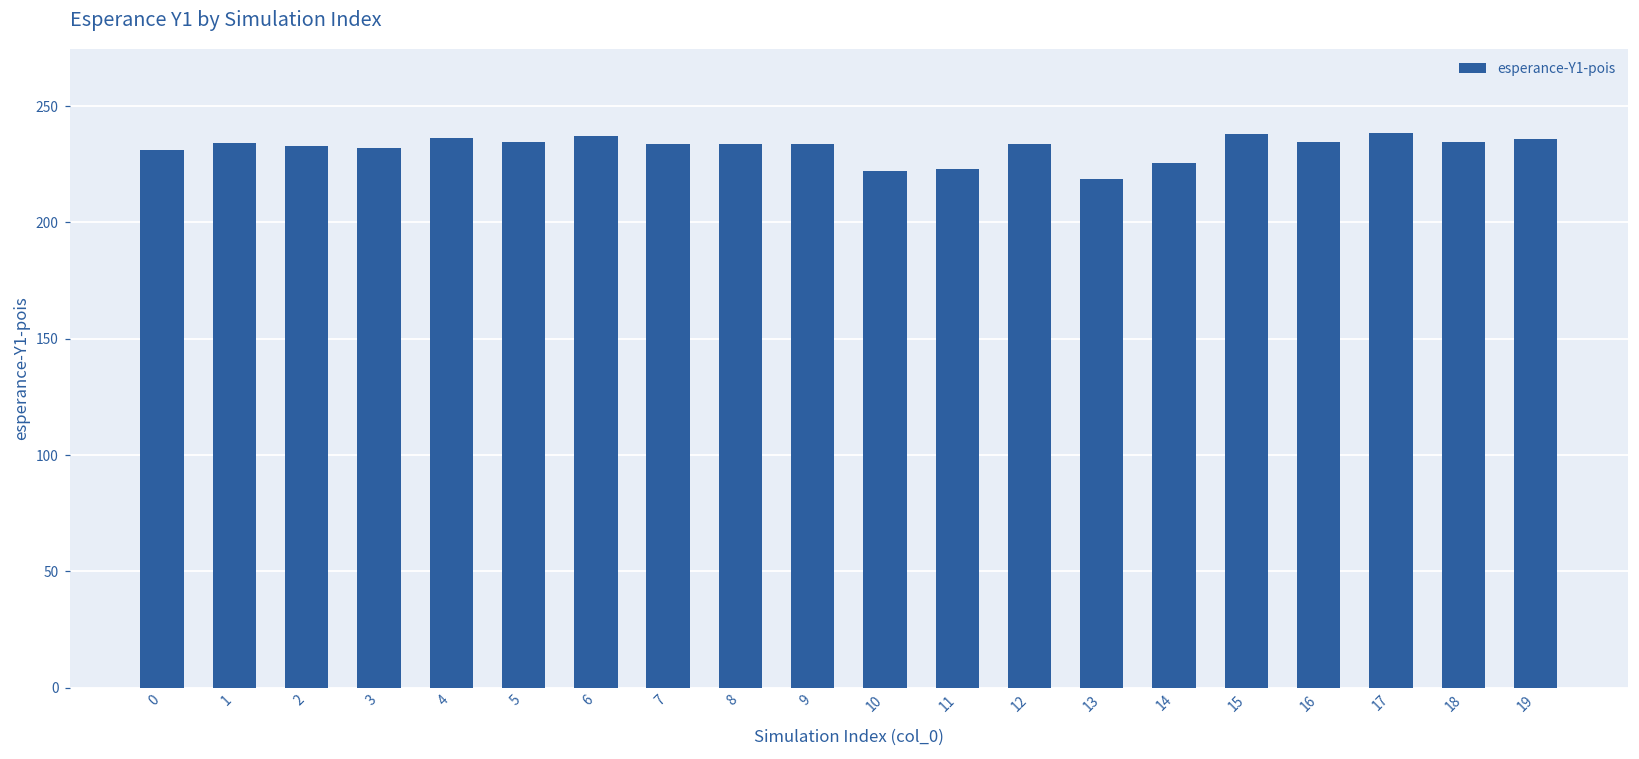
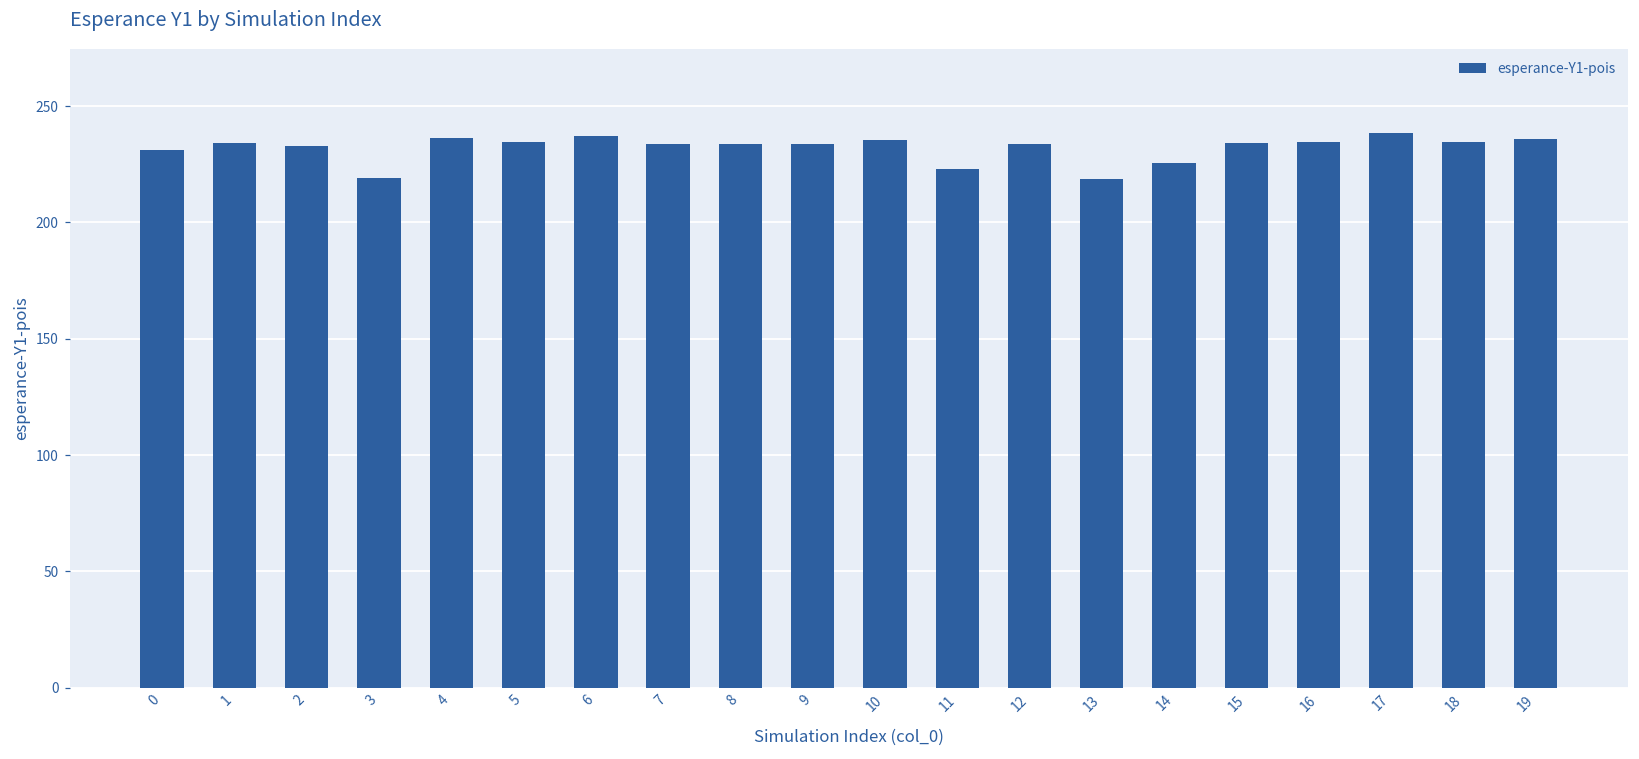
  {
    "0": 231,
    "1": 234,
    "2": 233,
-   "3": 232,
+   "3": 219,
    "4": 236,
    "5": 234,
    "6": 237,
    "7": 234,
    "8": 234,
    "9": 234,
-   "10": 222,
+   "10": 236,
    "11": 223,
    "12": 234,
    "13": 218,
    "14": 225,
-   "15": 238,
+   "15": 234,
    "16": 234,
    "17": 239,
    "18": 235,
    "19": 236
  }
